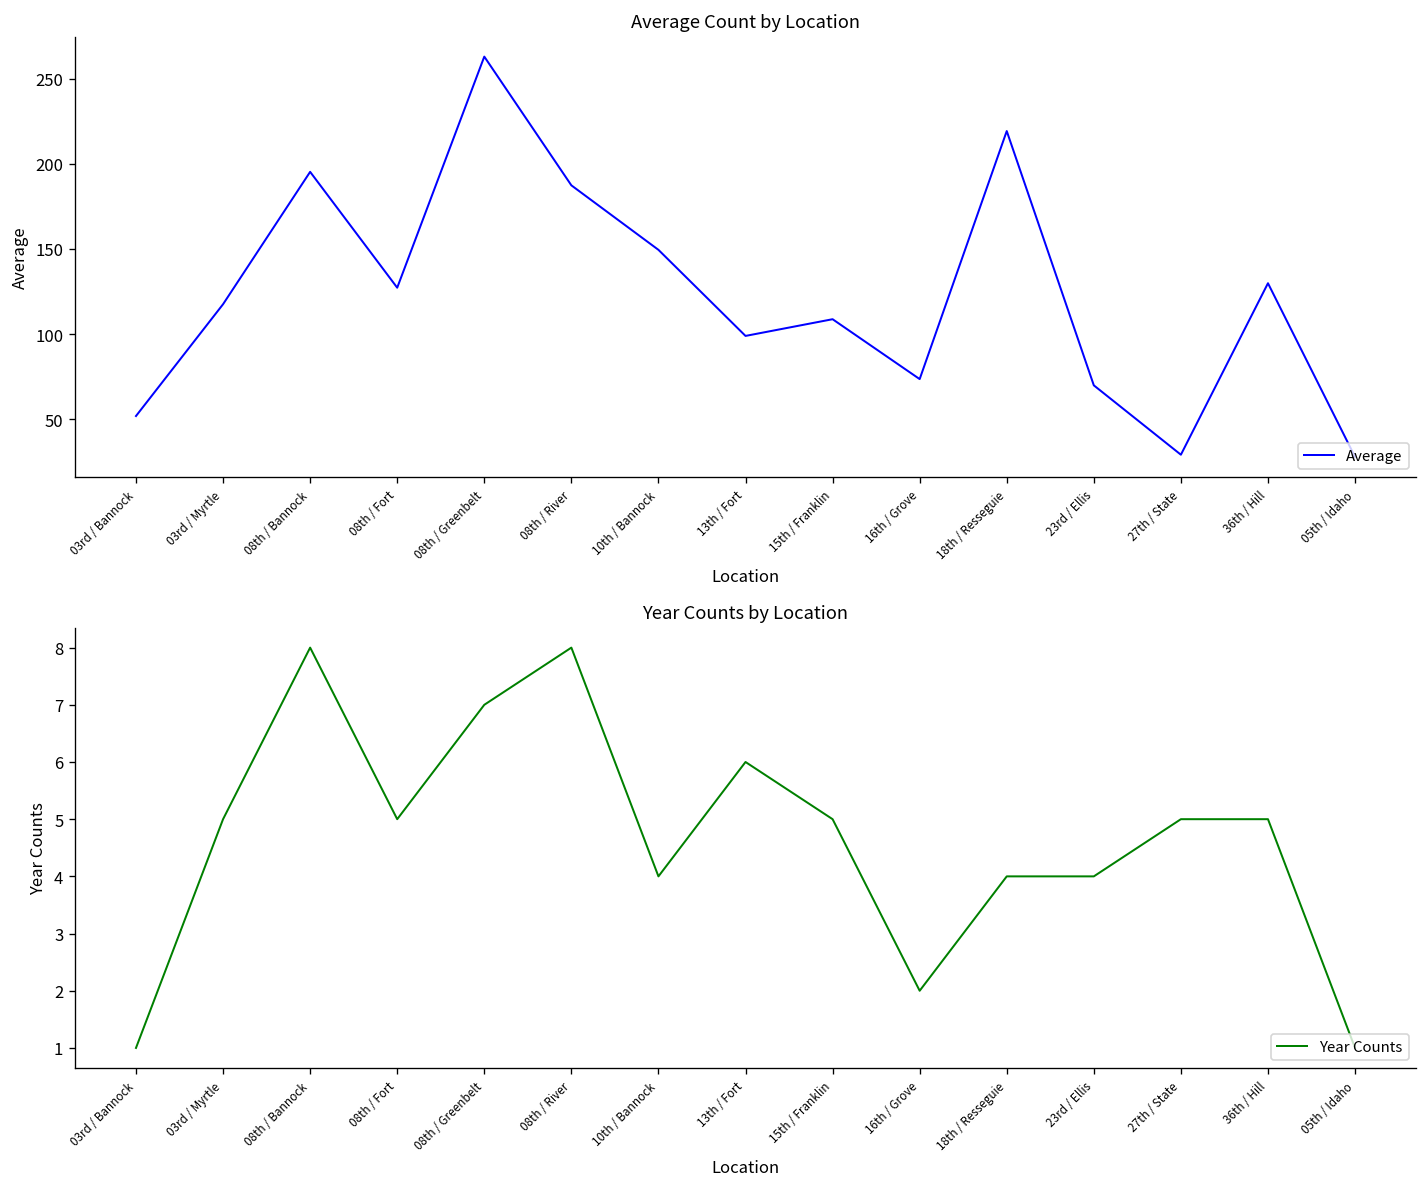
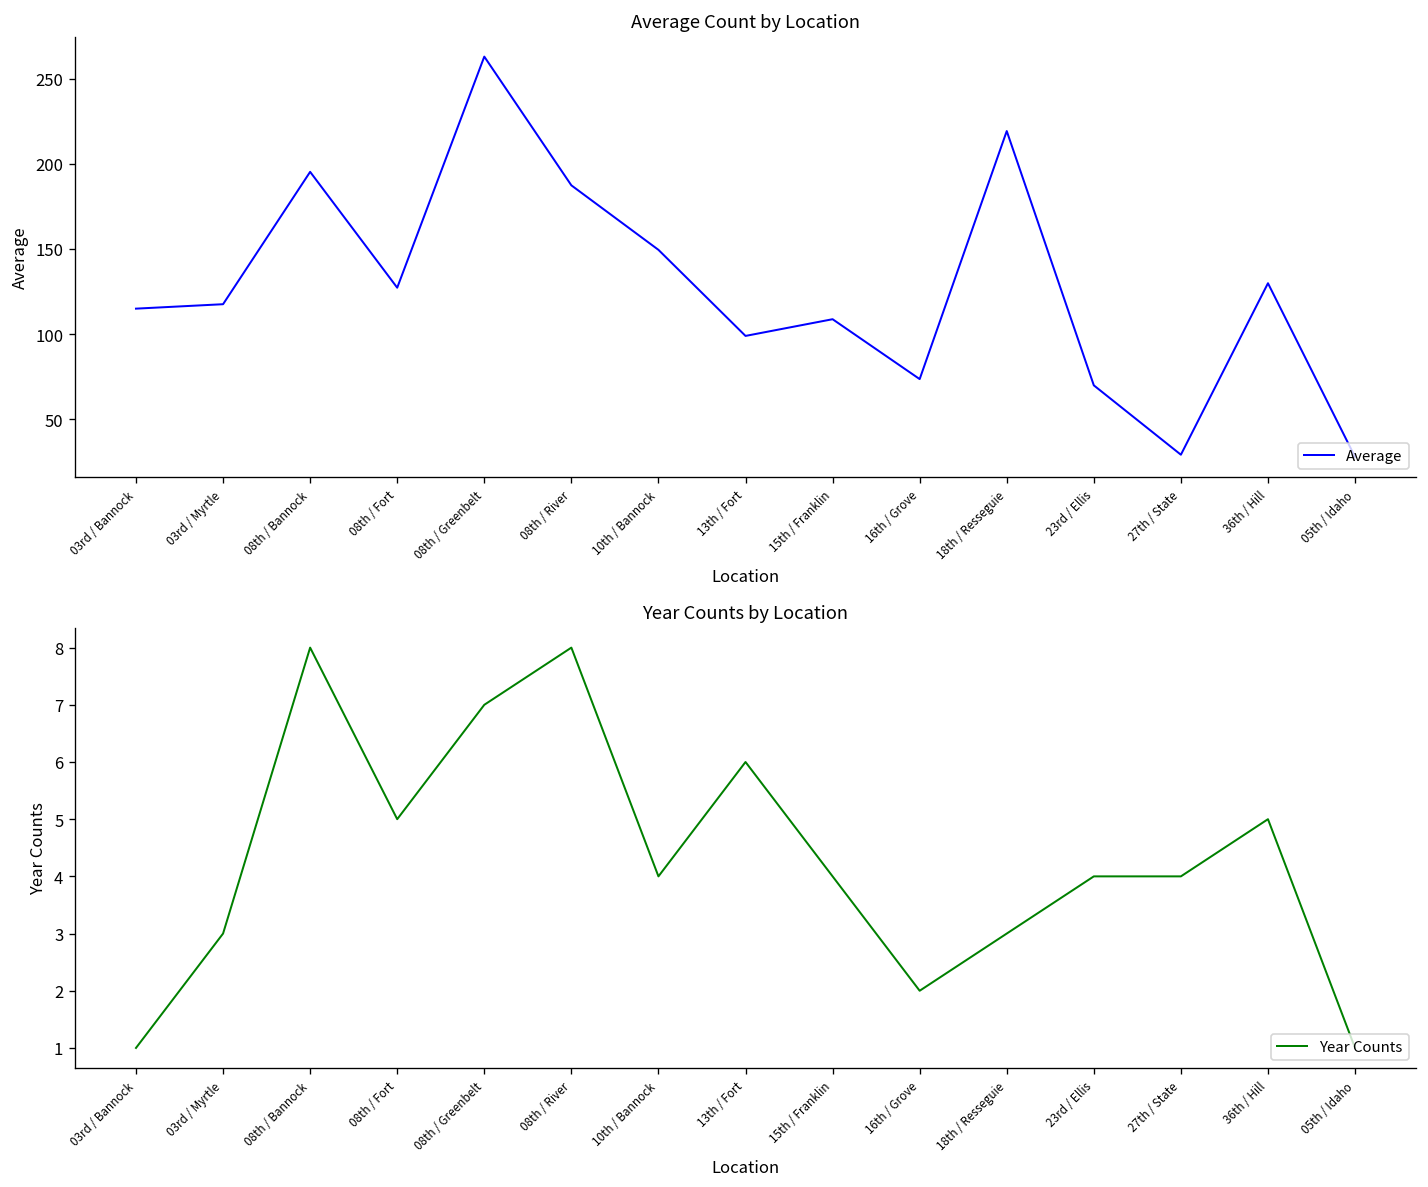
  {
    "Average Count by Location": {
-     "03rd / Bannock": 52,
+     "03rd / Bannock": 115,
      "03rd / Myrtle": 118,
      "08th / Bannock": 195,
      "08th / Fort": 127,
      "08th / Greenbelt": 263,
      "08th / River": 187,
      "10th / Bannock": 150,
      "13th / Fort": 99,
      "15th / Franklin": 109,
      "16th / Grove": 74,
      "18th / Resseguie": 219,
      "23rd / Ellis": 70,
      "27th / State": 29,
      "36th / Hill": 130
    },
    "Year Counts by Location": {
      "03rd / Bannock": 1,
-     "03rd / Myrtle": 5,
+     "03rd / Myrtle": 3,
      "08th / Bannock": 8,
      "08th / Fort": 5,
      "08th / Greenbelt": 7,
      "08th / River": 8,
      "10th / Bannock": 4,
      "13th / Fort": 6,
-     "15th / Franklin": 5,
+     "15th / Franklin": 4,
      "16th / Grove": 2,
-     "18th / Resseguie": 4,
+     "18th / Resseguie": 3,
      "23rd / Ellis": 4,
-     "27th / State": 5,
+     "27th / State": 4,
      "36th / Hill": 5
    }
  }
